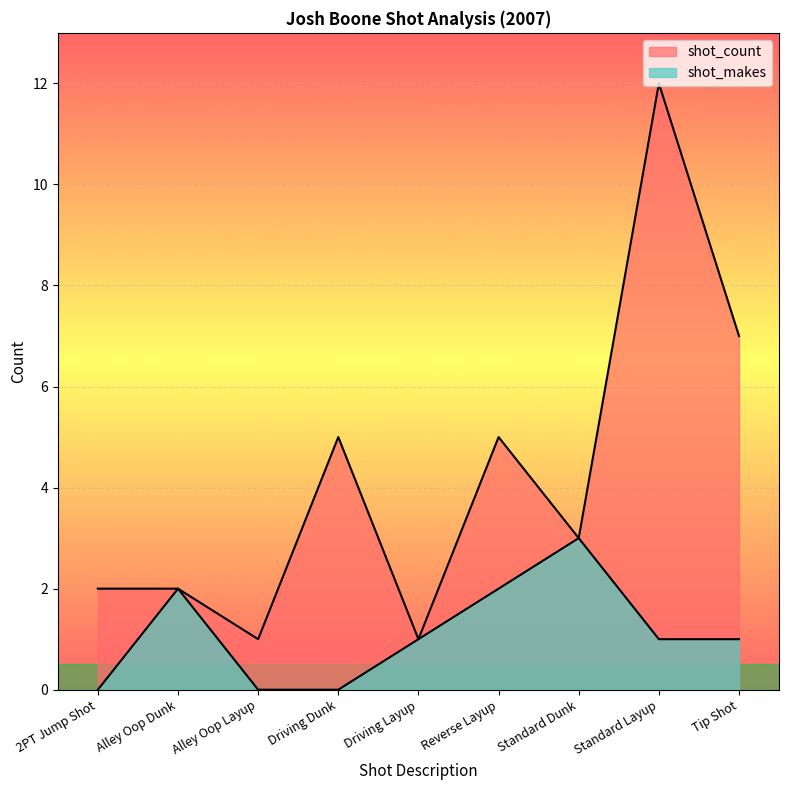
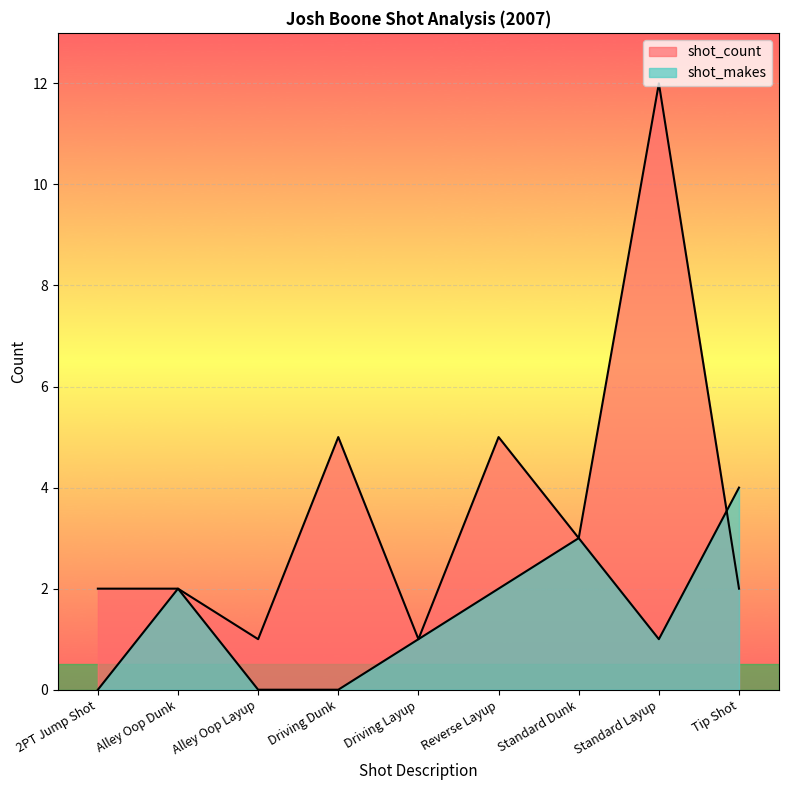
  {
    "shot_count": {
      "2PT Jump Shot": 2,
      "Alley Oop Layup": 1,
      "Driving Dunk": 5,
      "Reverse Layup": 5,
-     "Tip Shot": 7
+     "Tip Shot": 2
    },
    "shot_makes": {
      "Reverse Layup": 2,
      "Standard Layup": 1,
-     "Tip Shot": 1
+     "Tip Shot": 4
    }
  }
